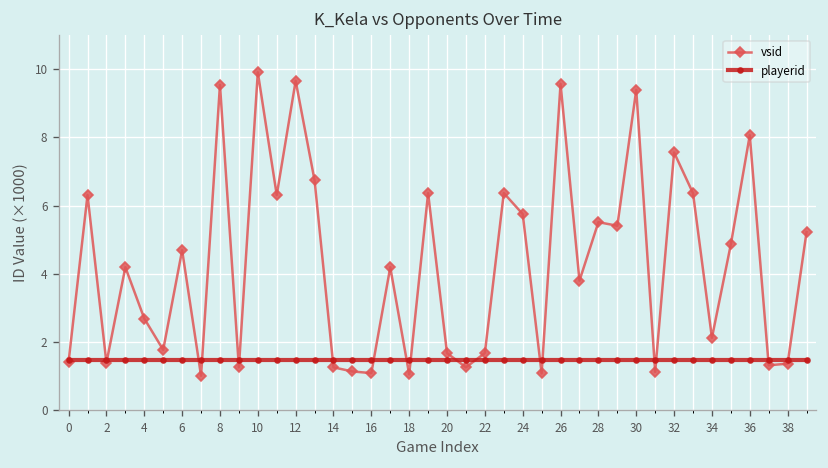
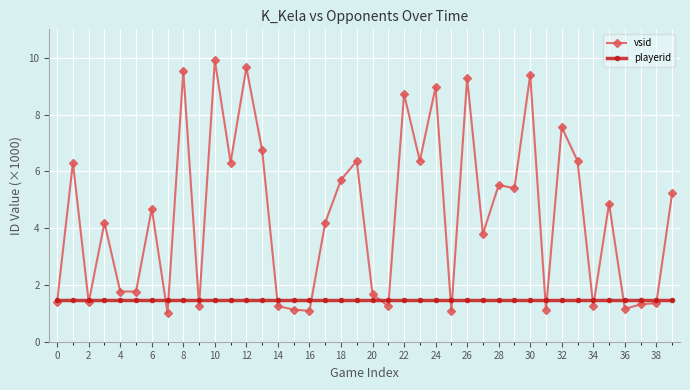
  {
    "vsid": {
-     "4": 2.7,
+     "4": 1.8,
      "6": 4.7,
      "8": 9.5,
      "10": 9.9,
      "12": 9.7,
      "14": 1.3,
      "16": 1.1,
-     "18": 1.0,
+     "18": 5.7,
      "20": 1.7,
-     "22": 1.7,
-     "24": 5.8,
-     "26": 9.6,
+     "22": 8.7,
+     "24": 9.0,
+     "26": 9.3,
      "28": 5.5,
      "30": 9.4,
      "32": 7.6,
-     "34": 2.1,
-     "36": 8.1,
+     "34": 1.3,
+     "36": 1.2,
      "38": 1.4
    },
    "playerid": {
      "4": 1.5,
      "6": 1.5,
      "8": 1.5,
      "10": 1.5,
      "12": 1.5,
      "14": 1.5,
      "16": 1.5,
      "18": 1.5,
      "20": 1.5,
      "22": 1.5,
      "24": 1.5,
      "26": 1.5,
      "28": 1.5,
      "30": 1.5,
      "32": 1.5,
      "34": 1.5,
      "36": 1.5,
      "38": 1.5
    }
  }
